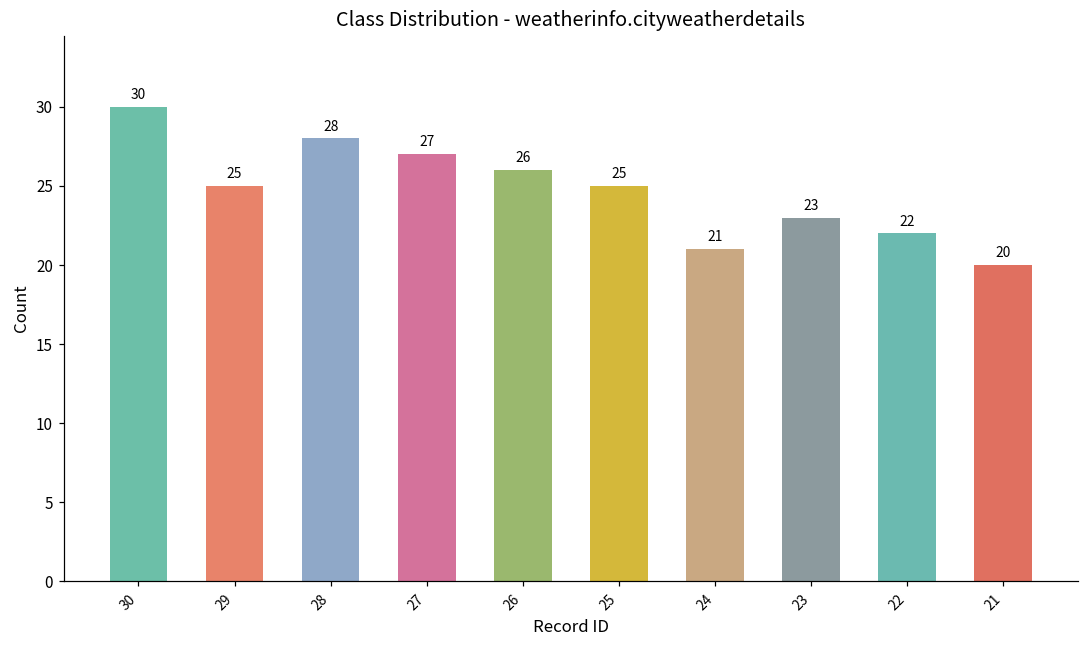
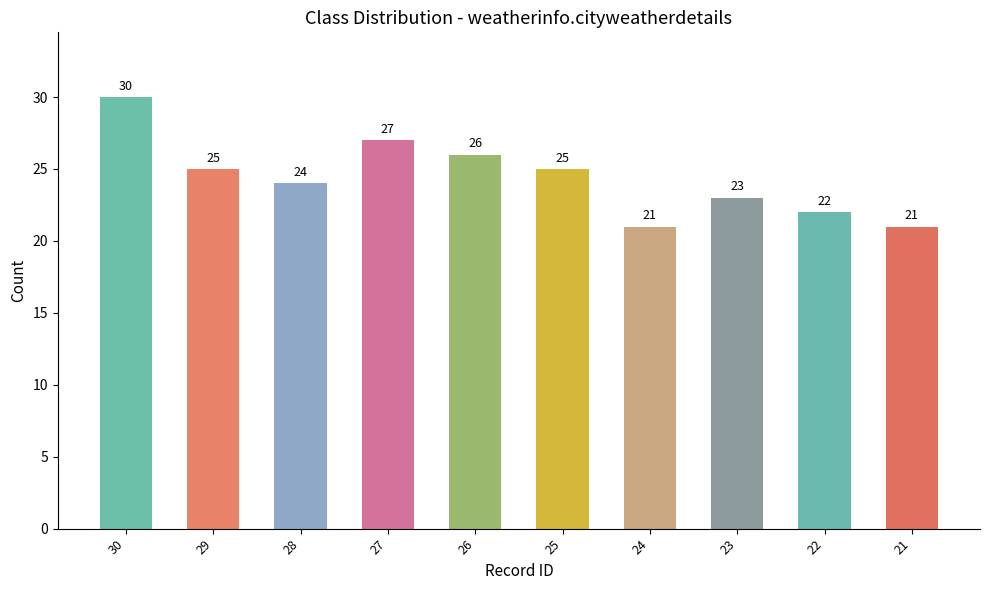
  {
    "30": 30,
    "29": 25,
-   "28": 28,
+   "28": 24,
    "27": 27,
    "26": 26,
    "25": 25,
    "24": 21,
    "23": 23,
    "22": 22,
-   "21": 20
+   "21": 21
  }
